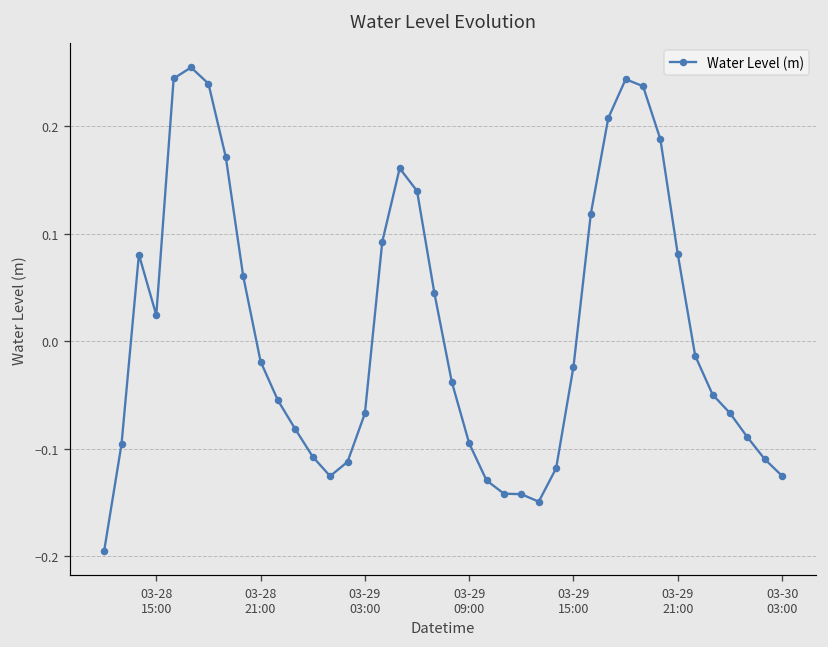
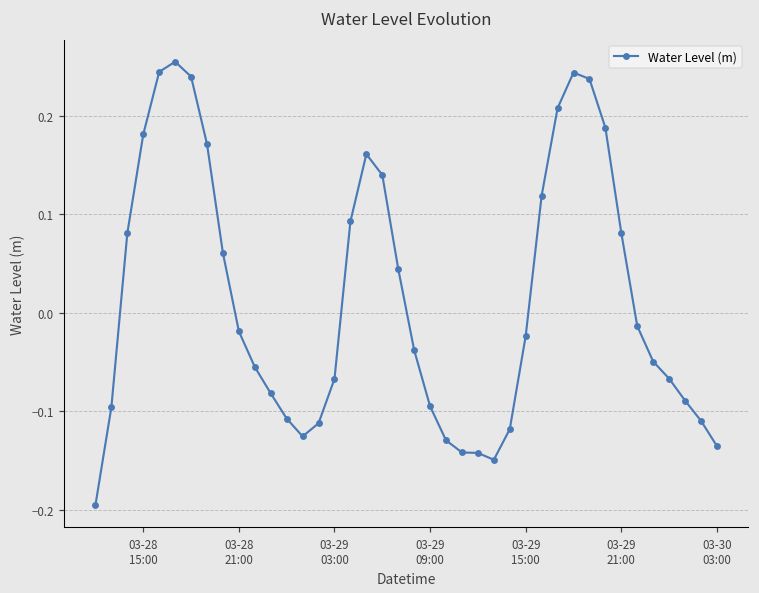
  {
-   "03-28 15:00": 0.02,
+   "03-28 15:00": 0.18,
    "03-28 21:00": -0.02,
    "03-29 03:00": -0.07,
    "03-29 09:00": -0.10,
    "03-29 15:00": -0.02,
    "03-29 21:00": 0.08,
-   "03-30 03:00": -0.13
+   "03-30 03:00": -0.14
  }
